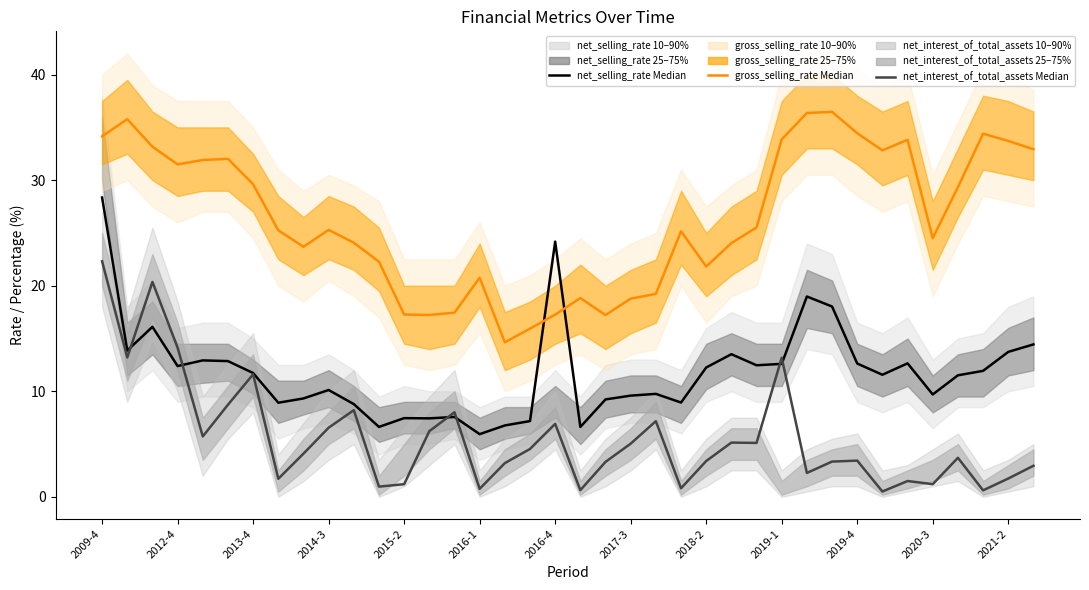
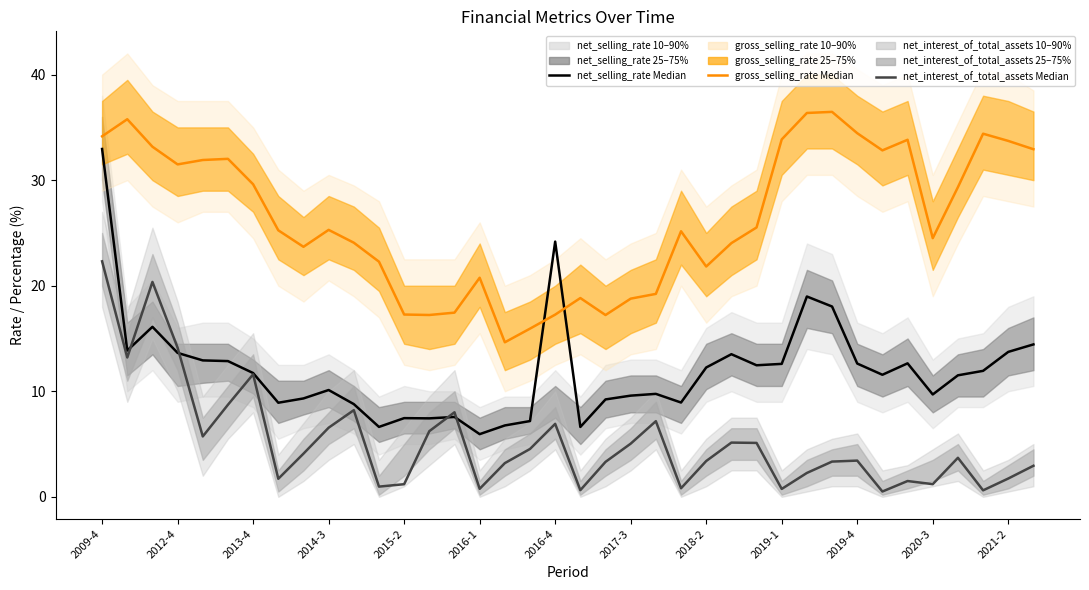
  {
    "net_selling_rate Median": {
-     "2009-4": 28.4,
-     "2012-4": 12.4,
+     "2009-4": 33.0,
+     "2012-4": 13.6,
      "2015-2": 7.5,
      "2016-1": 5.9,
      "2016-4": 24.2,
      "2017-3": 9.6,
      "2018-2": 12.3,
      "2019-1": 12.6,
      "2019-4": 12.6,
      "2020-3": 9.7,
      "2021-2": 13.7
    },
    "net_interest_of_total_assets Median": {
      "2009-4": 22.3,
      "2012-4": 14.1,
      "2014-3": 6.5,
      "2015-2": 1.2,
      "2016-1": 0.8,
      "2016-4": 6.9,
      "2017-3": 5.0,
      "2018-2": 3.4,
-     "2019-1": 13.2,
+     "2019-1": 0.7,
      "2019-4": 3.4,
      "2020-3": 1.2,
      "2021-2": 1.7
    }
  }
